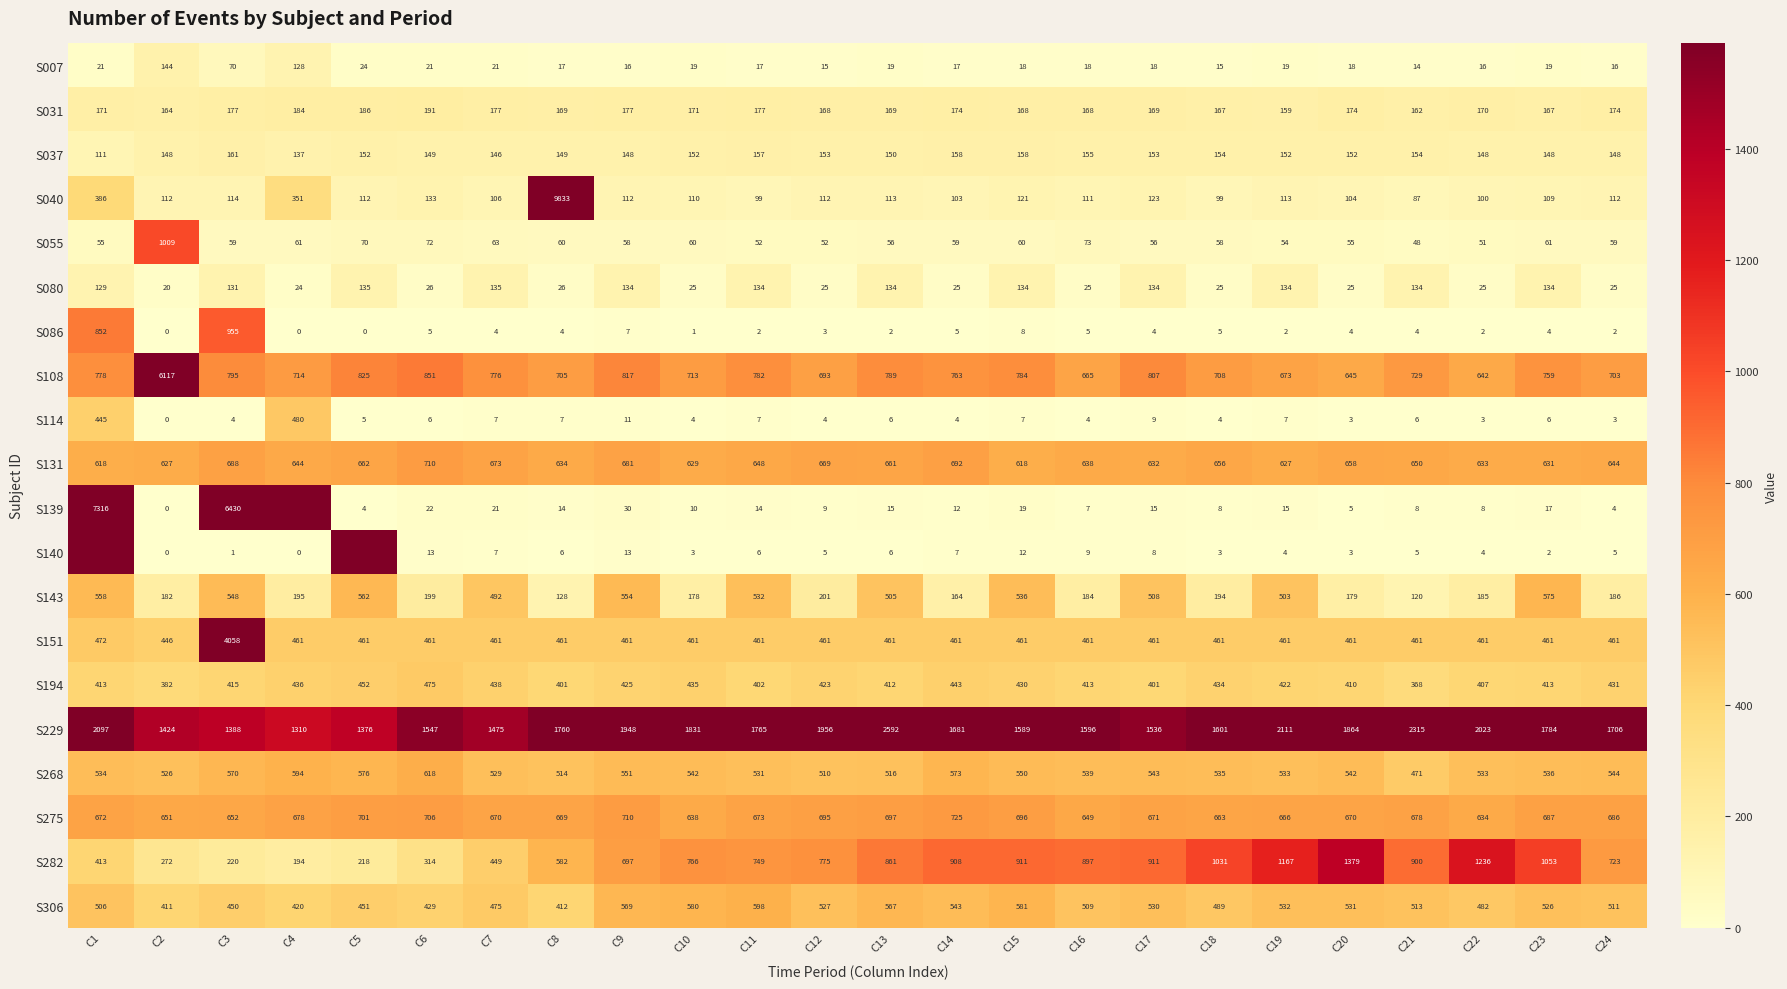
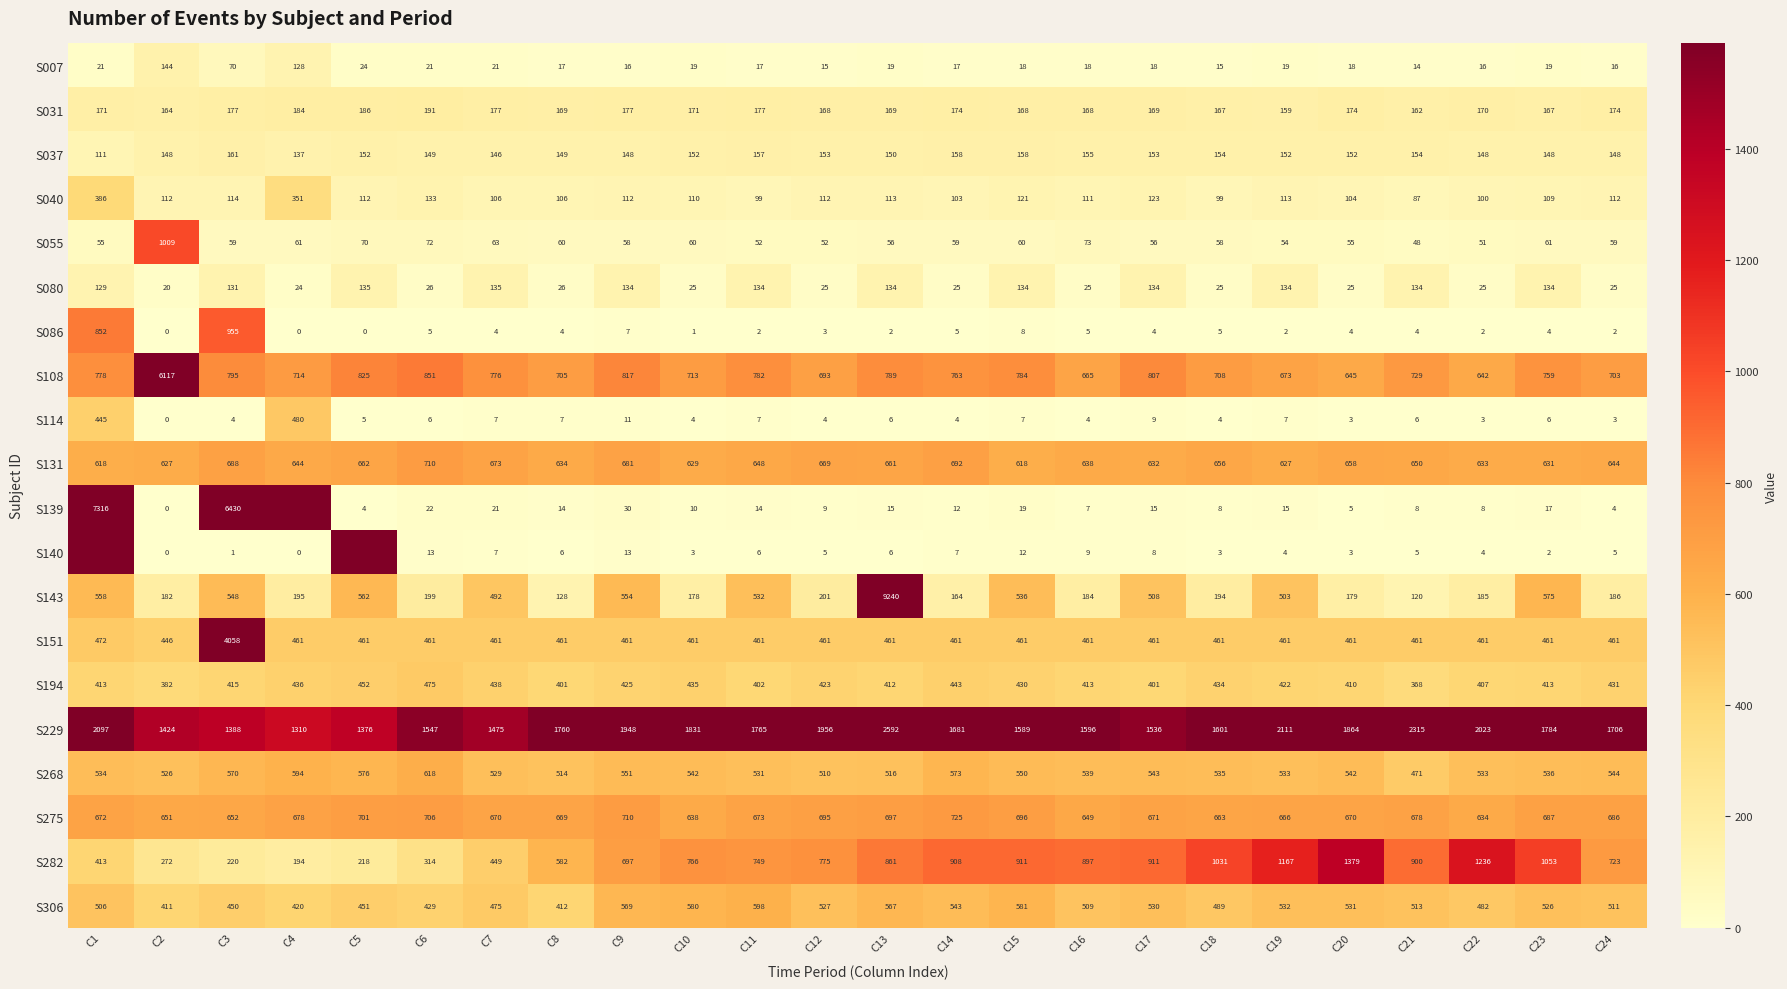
  {
    "S040": {
      "C1": 386,
      "C2": 112,
      "C3": 114,
      "C4": 351,
      "C5": 112,
      "C6": 133,
      "C7": 106,
-     "C8": 9833,
+     "C8": 106,
      "C9": 112,
      "C10": 110,
      "C11": 99,
      "C12": 112,
      "C13": 113,
      "C14": 103,
      "C15": 121,
      "C16": 111,
      "C17": 123,
      "C18": 99,
      "C19": 113,
      "C20": 104,
      "C21": 87,
      "C22": 100,
      "C23": 109,
      "C24": 112
    },
    "S143": {
      "C1": 558,
      "C2": 182,
      "C3": 548,
      "C4": 195,
      "C5": 562,
      "C6": 199,
      "C7": 492,
      "C8": 128,
      "C9": 554,
      "C10": 178,
      "C11": 532,
      "C12": 201,
-     "C13": 505,
+     "C13": 9240,
      "C14": 164,
      "C15": 536,
      "C16": 184,
      "C17": 508,
      "C18": 194,
      "C19": 503,
      "C20": 179,
      "C21": 120,
      "C22": 185,
      "C23": 575,
      "C24": 186
    }
  }
